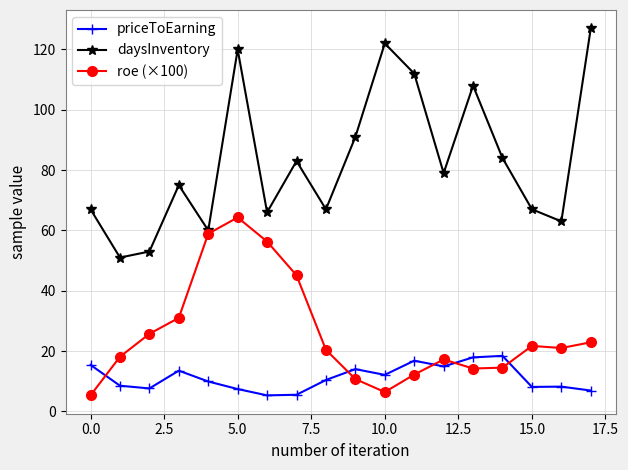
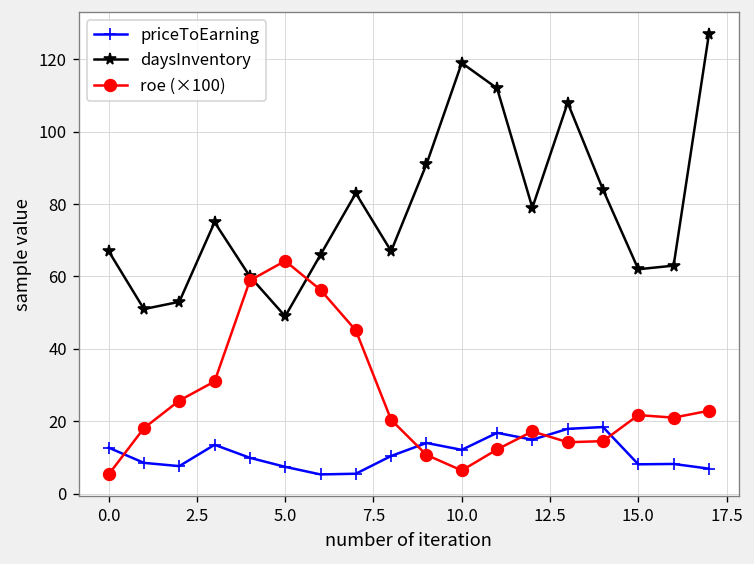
  {
    "priceToEarning": {
-     "0.0": 15,
+     "0.0": 13,
      "5.0": 7,
      "10.0": 12,
      "15.0": 8
    },
    "daysInventory": {
      "0.0": 67,
-     "5.0": 120,
-     "10.0": 122,
-     "15.0": 67
+     "5.0": 49,
+     "10.0": 119,
+     "15.0": 62
    },
    "roe (×100)": {
      "0.0": 5,
      "5.0": 64,
      "10.0": 6,
      "15.0": 22
    }
  }
